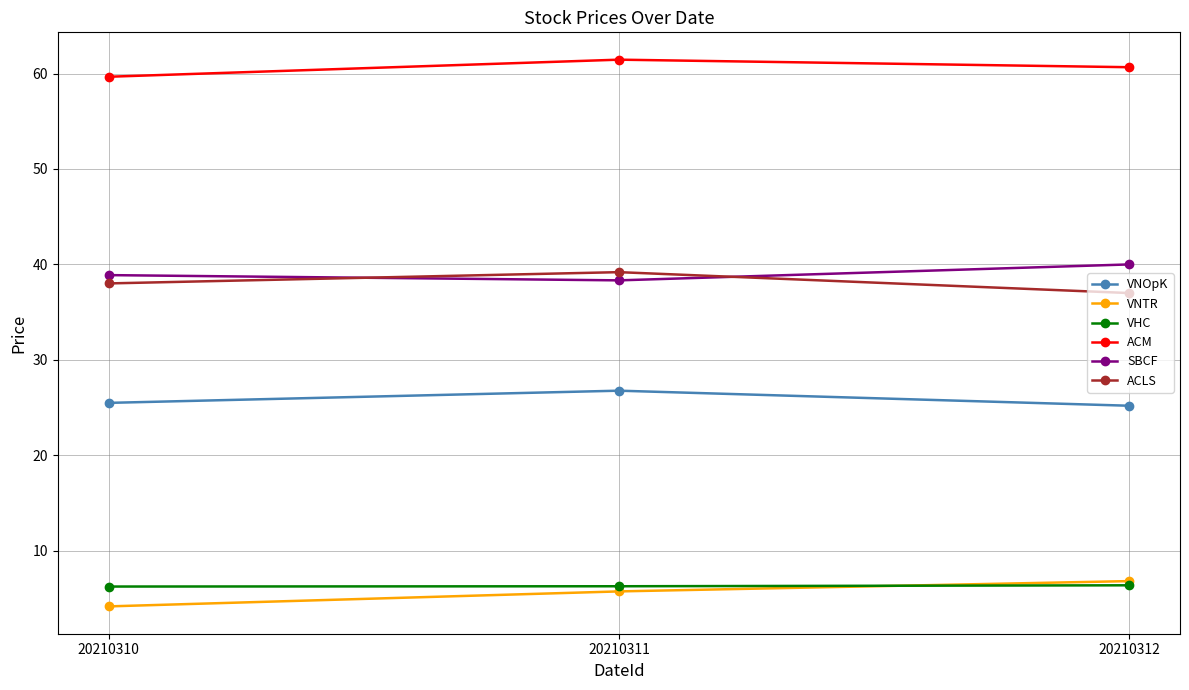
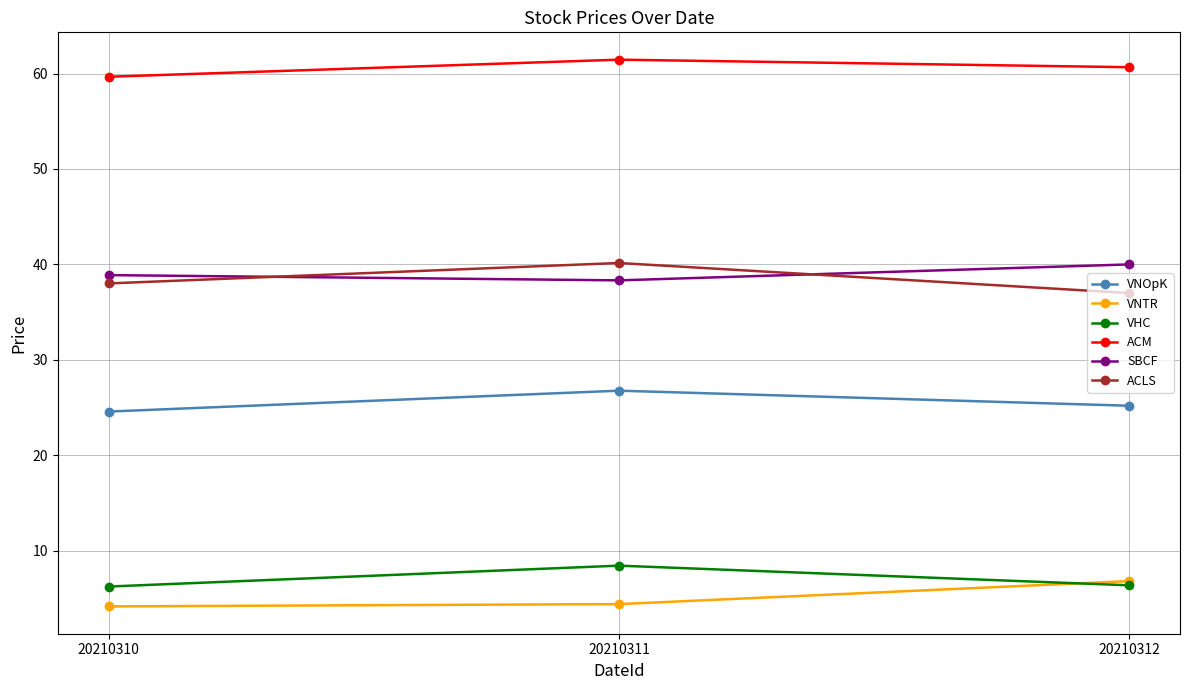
  {
    "VNOpK": {
-     "20210310": 25.5,
+     "20210310": 24.6,
      "20210311": 27,
      "20210312": 25
    },
    "VNTR": {
      "20210310": 4,
-     "20210311": 6,
+     "20210311": 4,
      "20210312": 7
    },
    "VHC": {
      "20210310": 6,
-     "20210311": 6,
+     "20210311": 8,
      "20210312": 6
    },
    "ACM": {
      "20210310": 60,
      "20210311": 61,
      "20210312": 61
    },
    "SBCF": {
      "20210310": 39,
      "20210311": 38,
      "20210312": 40
    },
    "ACLS": {
      "20210310": 38,
-     "20210311": 39
+     "20210311": 40
    }
  }
